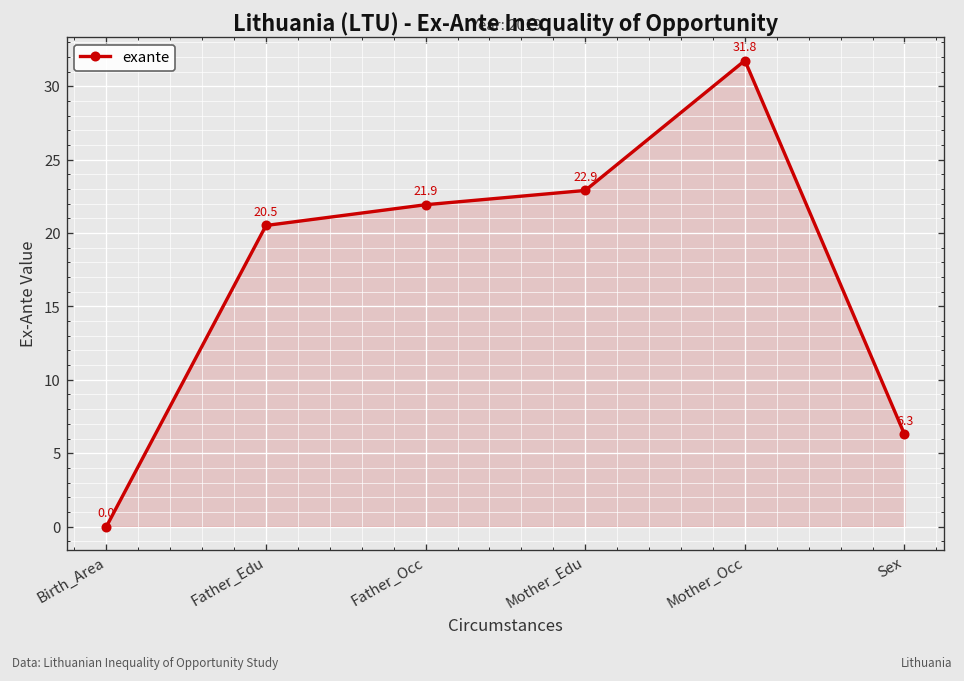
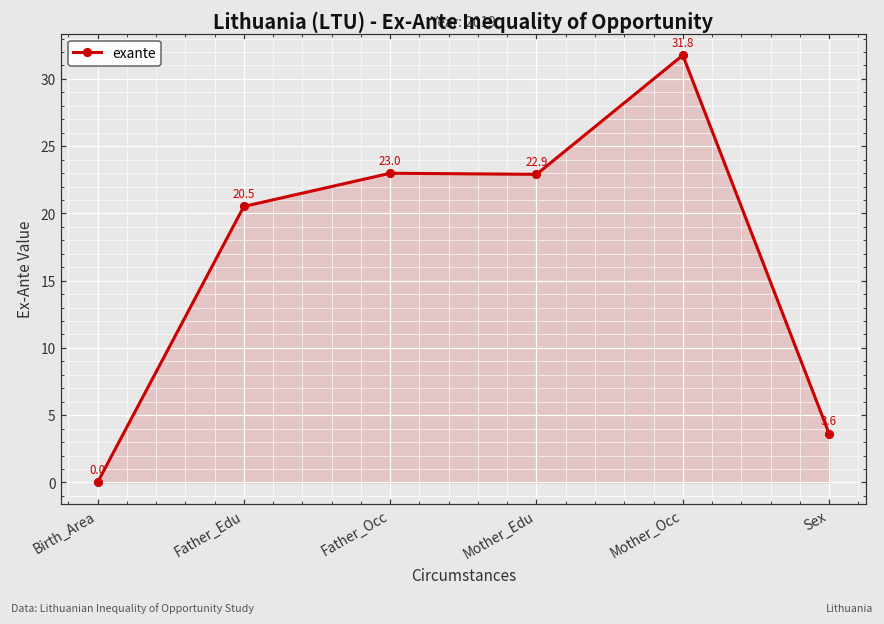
  {
    "Birth_Area": 0.0,
    "Father_Edu": 20.5,
-   "Father_Occ": 21.9,
+   "Father_Occ": 23.0,
    "Mother_Edu": 22.9,
    "Mother_Occ": 31.8,
-   "Sex": 6.3
+   "Sex": 3.6
  }
